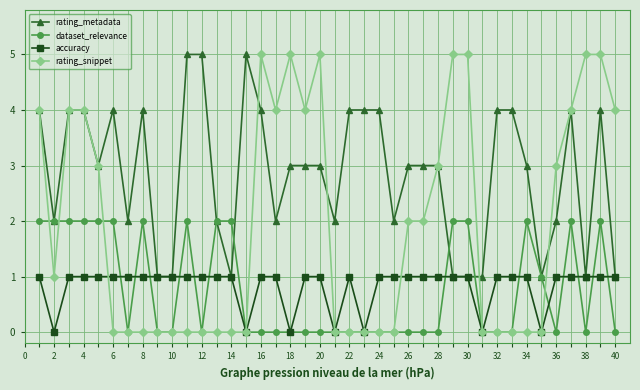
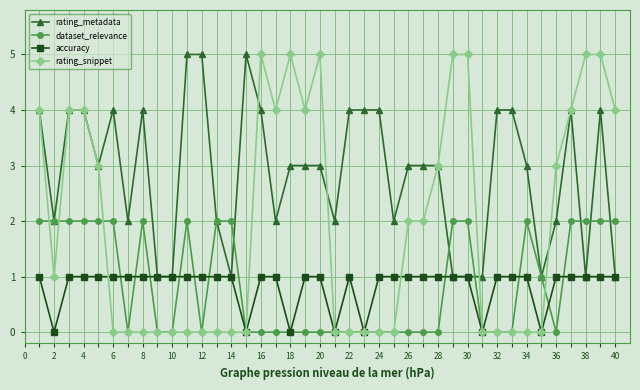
  {
    "dataset_relevance": {
      "4": 2,
      "6": 2,
      "8": 2,
      "14": 2,
      "16": 0,
      "20": 0,
      "26": 0,
      "28": 0,
      "30": 2,
      "34": 2,
      "36": 0,
-     "38": 0,
-     "40": 0
+     "38": 2,
+     "40": 2
    },
    "rating_snippet": {
      "2": 1,
      "6": 0,
      "8": 0,
      "14": 0,
      "16": 5,
      "18": 5,
      "20": 5,
      "26": 2,
      "30": 5,
      "34": 0,
      "36": 3,
      "38": 5,
      "40": 4
    }
  }
